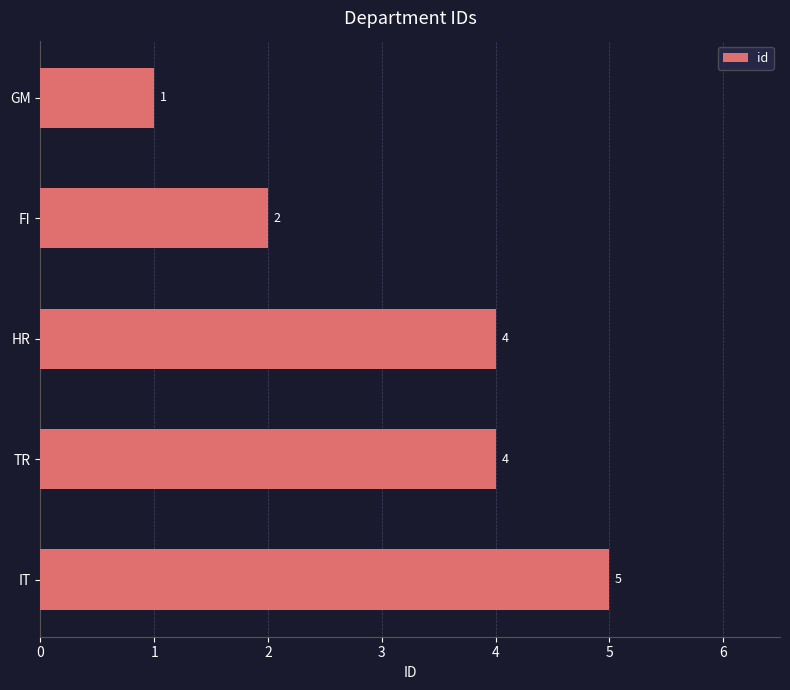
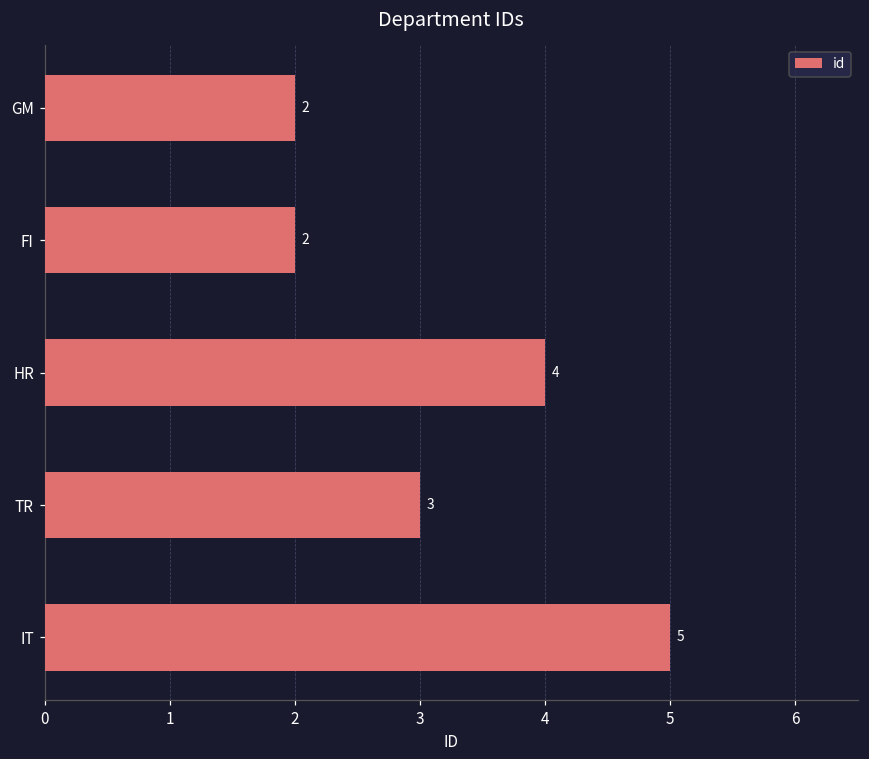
  {
-   "GM": 1,
+   "GM": 2,
    "FI": 2,
    "HR": 4,
-   "TR": 4,
+   "TR": 3,
    "IT": 5
  }
